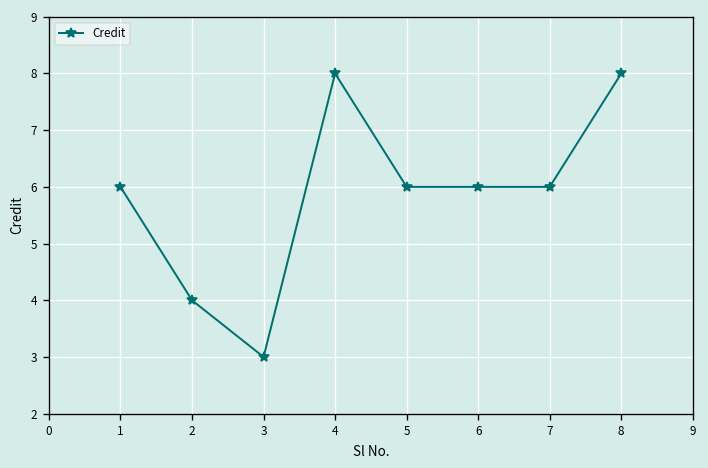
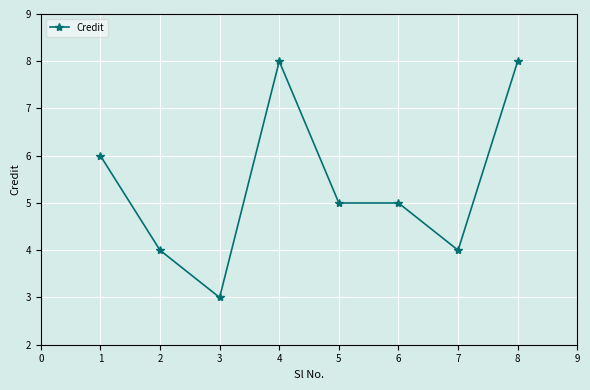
  {
    "1": 6,
    "2": 4,
    "3": 3,
    "4": 8,
-   "5": 6,
-   "6": 6,
-   "7": 6,
+   "5": 5,
+   "6": 5,
+   "7": 4,
    "8": 8
  }
